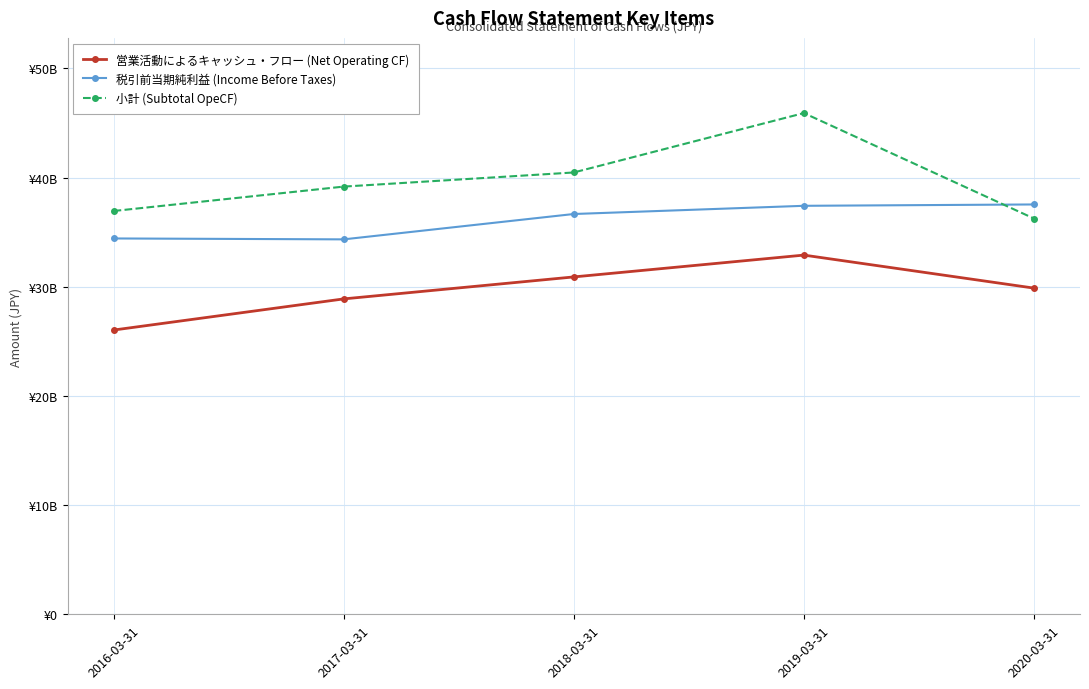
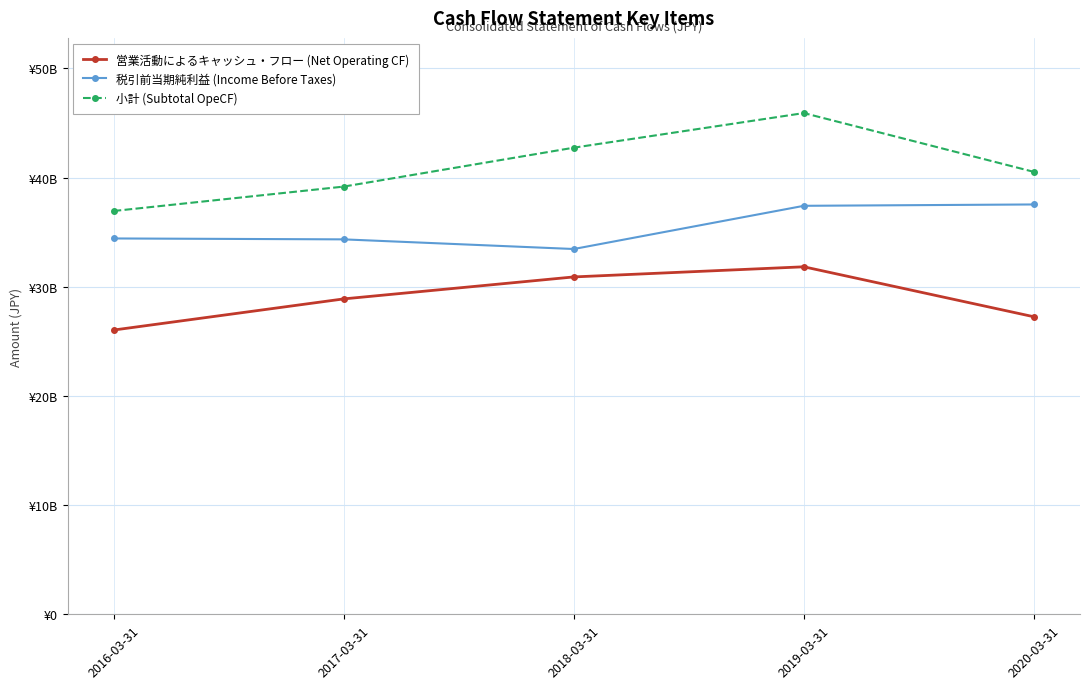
  {
    "営業活動によるキャッシュ・フロー (Net Operating CF)": {
      "2016-03-31": "¥26000000000",
      "2017-03-31": "¥28900000000",
      "2018-03-31": "¥30900000000",
-     "2019-03-31": "¥32900000000",
-     "2020-03-31": "¥29900000000"
+     "2019-03-31": "¥31800000000",
+     "2020-03-31": "¥27200000000"
    },
    "税引前当期純利益 (Income Before Taxes)": {
      "2016-03-31": "¥34400000000",
      "2017-03-31": "¥34300000000",
-     "2018-03-31": "¥36700000000",
+     "2018-03-31": "¥33500000000",
      "2019-03-31": "¥37400000000",
      "2020-03-31": "¥37500000000"
    },
    "小計 (Subtotal OpeCF)": {
      "2016-03-31": "¥36900000000",
      "2017-03-31": "¥39200000000",
-     "2018-03-31": "¥40500000000",
+     "2018-03-31": "¥42700000000",
      "2019-03-31": "¥45900000000",
-     "2020-03-31": "¥36200000000"
+     "2020-03-31": "¥40500000000"
    }
  }
